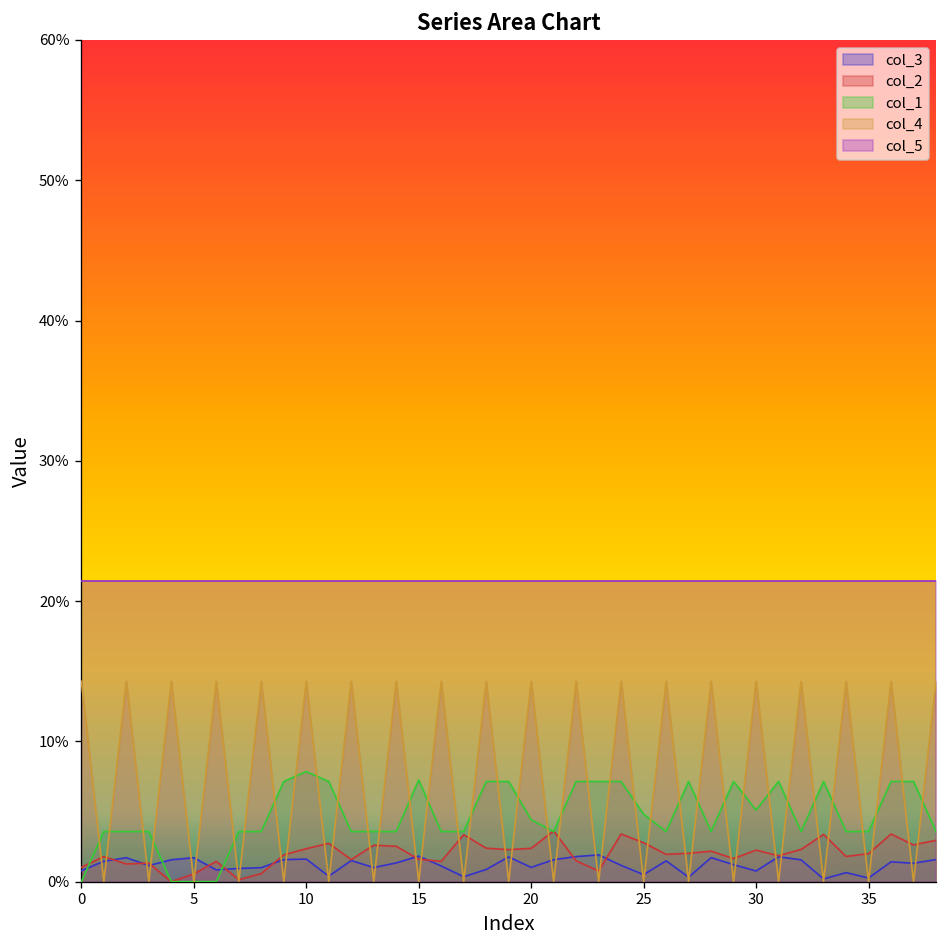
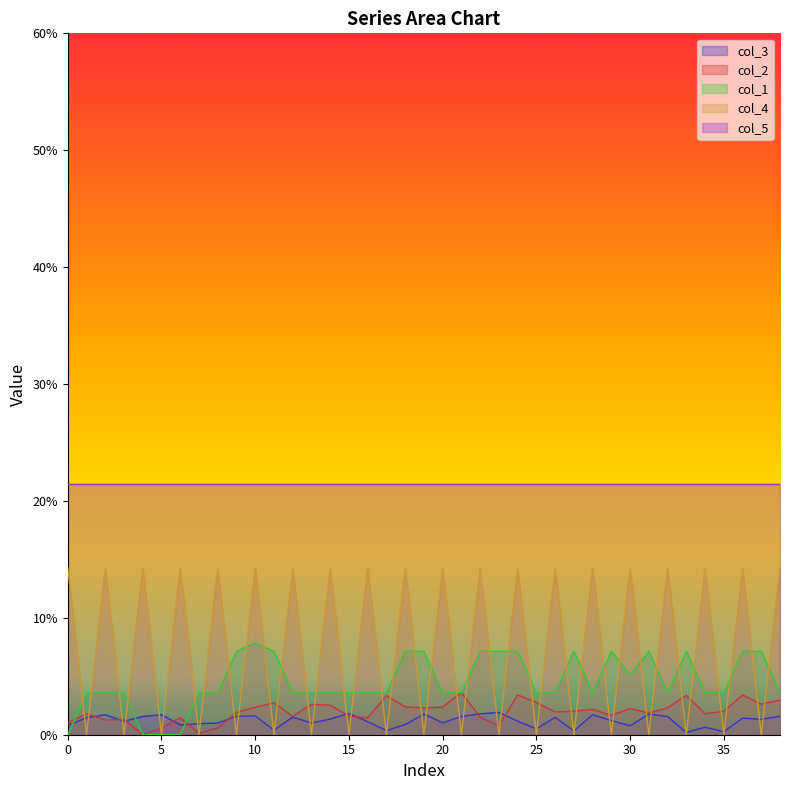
  {
    "col_1": {
      "0": "0.0%",
      "10": "7.8%",
-     "15": "7.2%",
-     "20": "4.4%",
-     "25": "4.8%",
+     "15": "3.6%",
+     "20": "3.6%",
+     "25": "3.6%",
      "30": "5.1%",
      "35": "3.6%"
    }
  }
